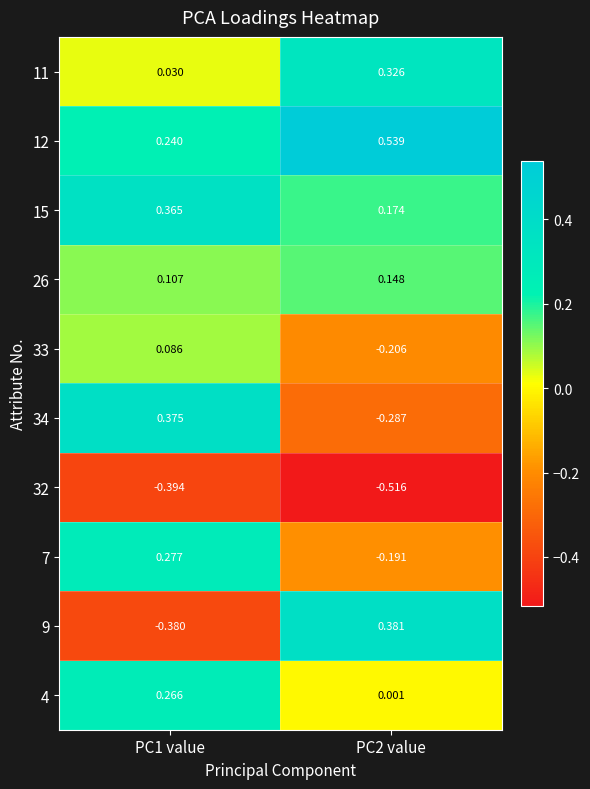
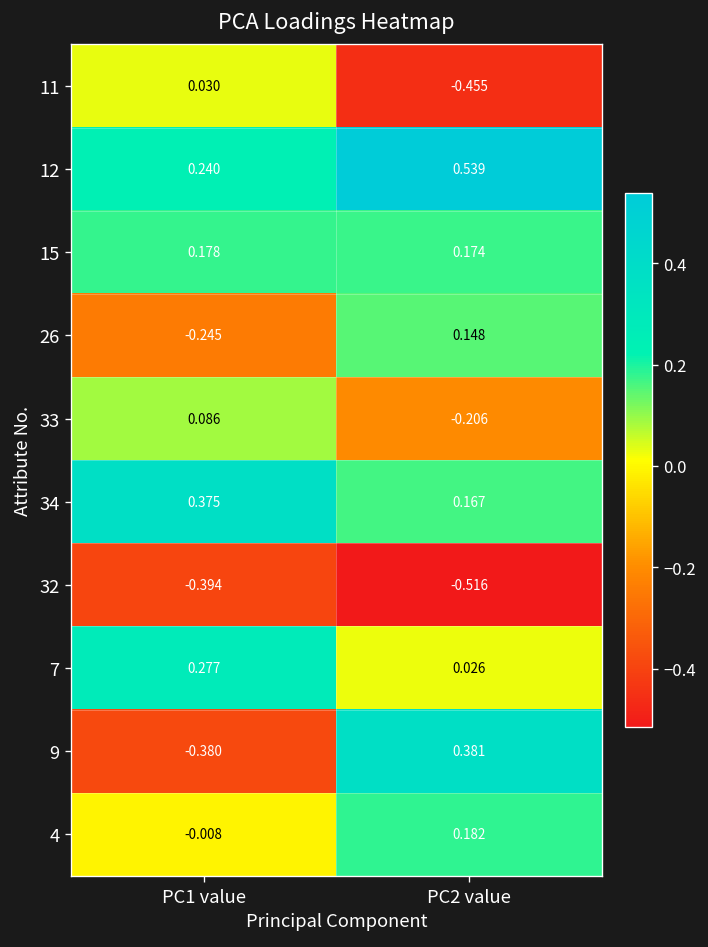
  {
    "11": {
      "PC1 value": 0.030,
-     "PC2 value": 0.326
+     "PC2 value": -0.455
    },
    "12": {
      "PC1 value": 0.240,
      "PC2 value": 0.539
    },
    "15": {
-     "PC1 value": 0.365,
+     "PC1 value": 0.178,
      "PC2 value": 0.174
    },
    "26": {
-     "PC1 value": 0.107,
+     "PC1 value": -0.245,
      "PC2 value": 0.148
    },
    "33": {
      "PC1 value": 0.086,
      "PC2 value": -0.206
    },
    "34": {
      "PC1 value": 0.375,
-     "PC2 value": -0.287
+     "PC2 value": 0.167
    },
    "32": {
      "PC1 value": -0.394,
      "PC2 value": -0.516
    },
    "7": {
      "PC1 value": 0.277,
-     "PC2 value": -0.191
+     "PC2 value": 0.026
    },
    "9": {
      "PC1 value": -0.380,
      "PC2 value": 0.381
    },
    "4": {
-     "PC1 value": 0.266,
-     "PC2 value": 0.001
+     "PC1 value": -0.008,
+     "PC2 value": 0.182
    }
  }
